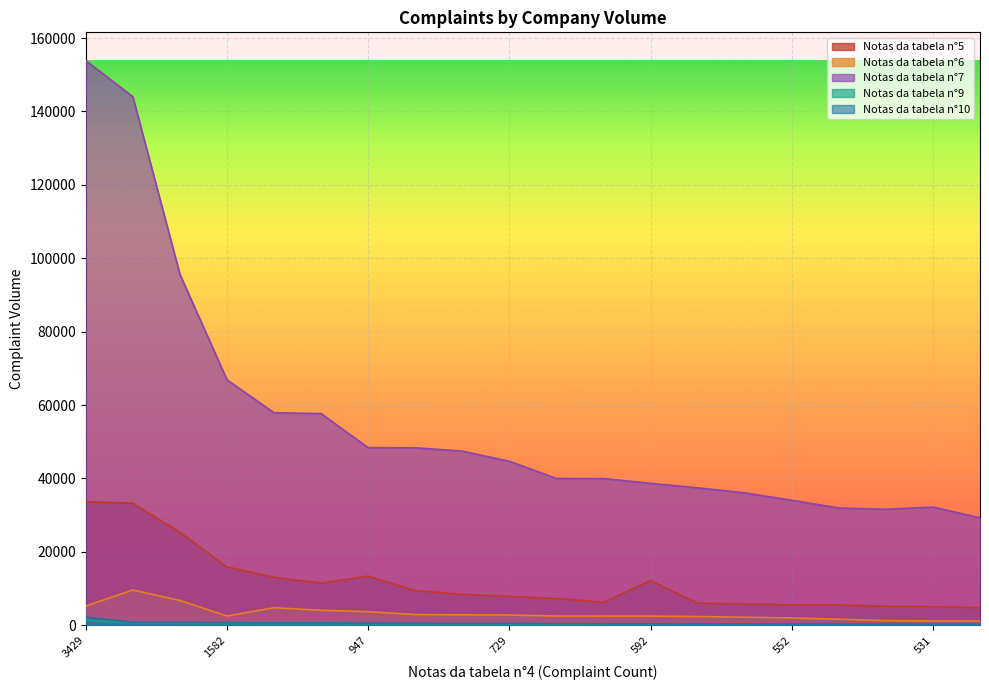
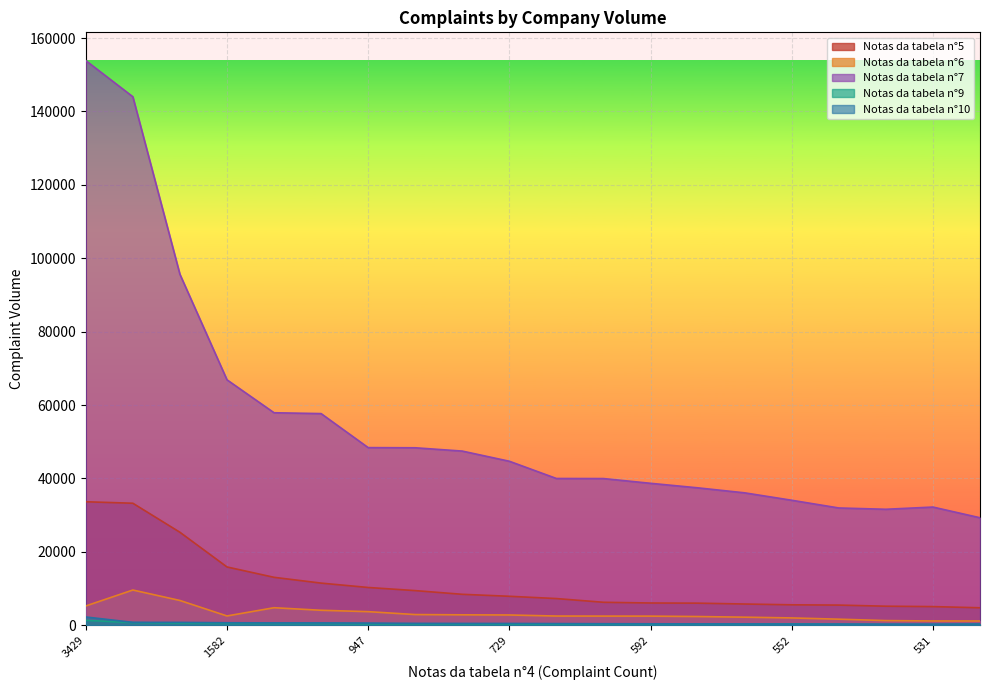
  {
    "Notas da tabela n°5": {
      "3429": 34000,
      "1582": 16000,
-     "947": 13000,
+     "947": 10000,
      "729": 8000,
-     "592": 12000,
+     "592": 6000,
      "552": 6000,
      "531": 5000
    },
    "Notas da tabela n°6": {
      "3429": 5000,
      "1582": 3000,
      "947": 4000,
      "729": 3000,
      "592": 2000,
      "552": 2000,
      "531": 1000
    },
    "Notas da tabela n°7": {
      "3429": 154000,
      "1582": 67000,
      "947": 48000,
      "729": 45000,
      "592": 39000,
      "552": 34000,
      "531": 32000
    }
  }
